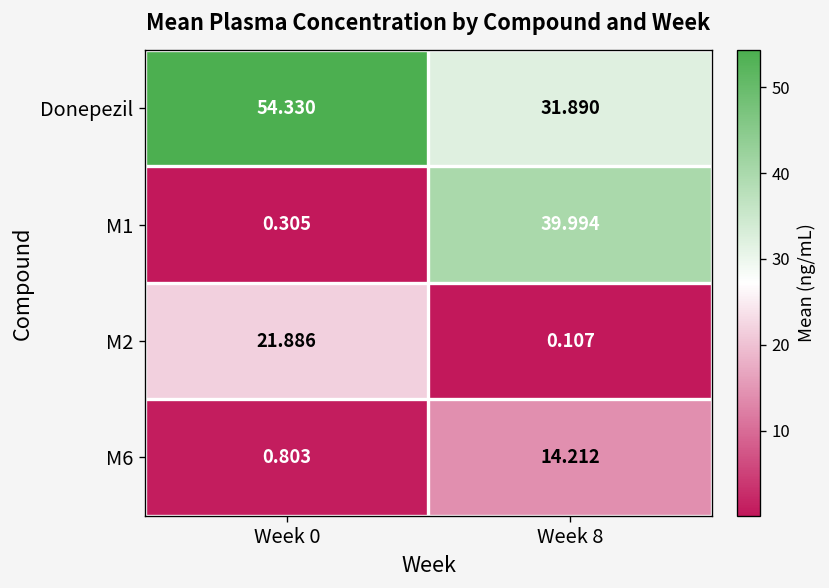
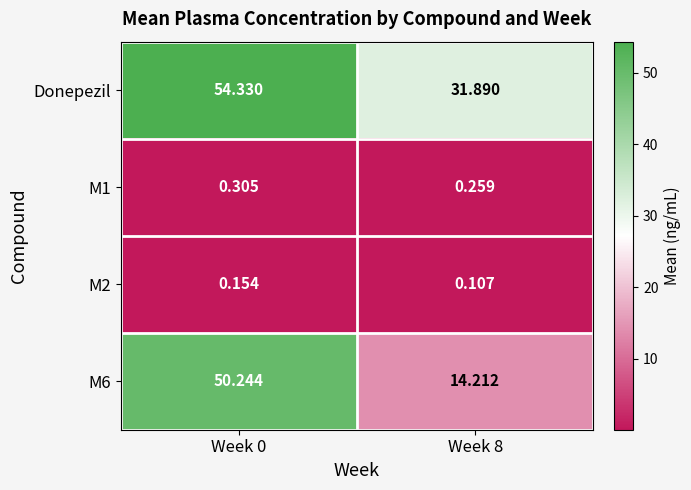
  {
    "Donepezil": {
      "Week 0": 54.330,
      "Week 8": 31.890
    },
    "M1": {
      "Week 0": 0.305,
-     "Week 8": 39.994
+     "Week 8": 0.259
    },
    "M2": {
-     "Week 0": 21.886,
+     "Week 0": 0.154,
      "Week 8": 0.107
    },
    "M6": {
-     "Week 0": 0.803,
+     "Week 0": 50.244,
      "Week 8": 14.212
    }
  }
